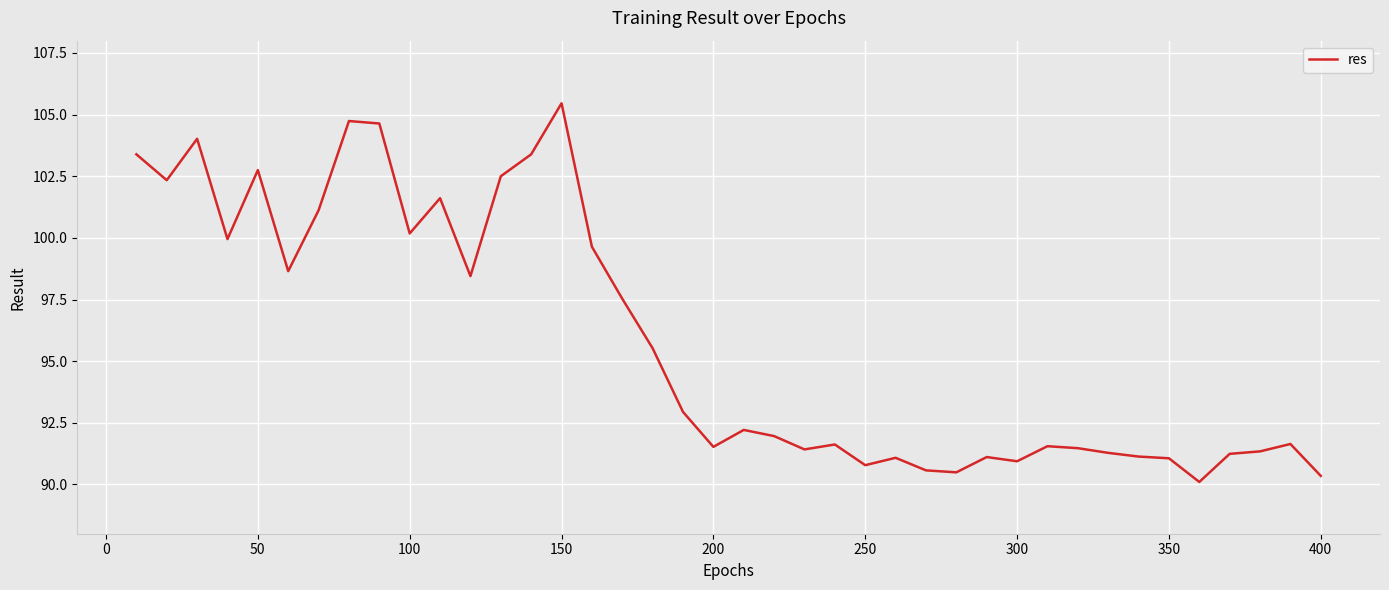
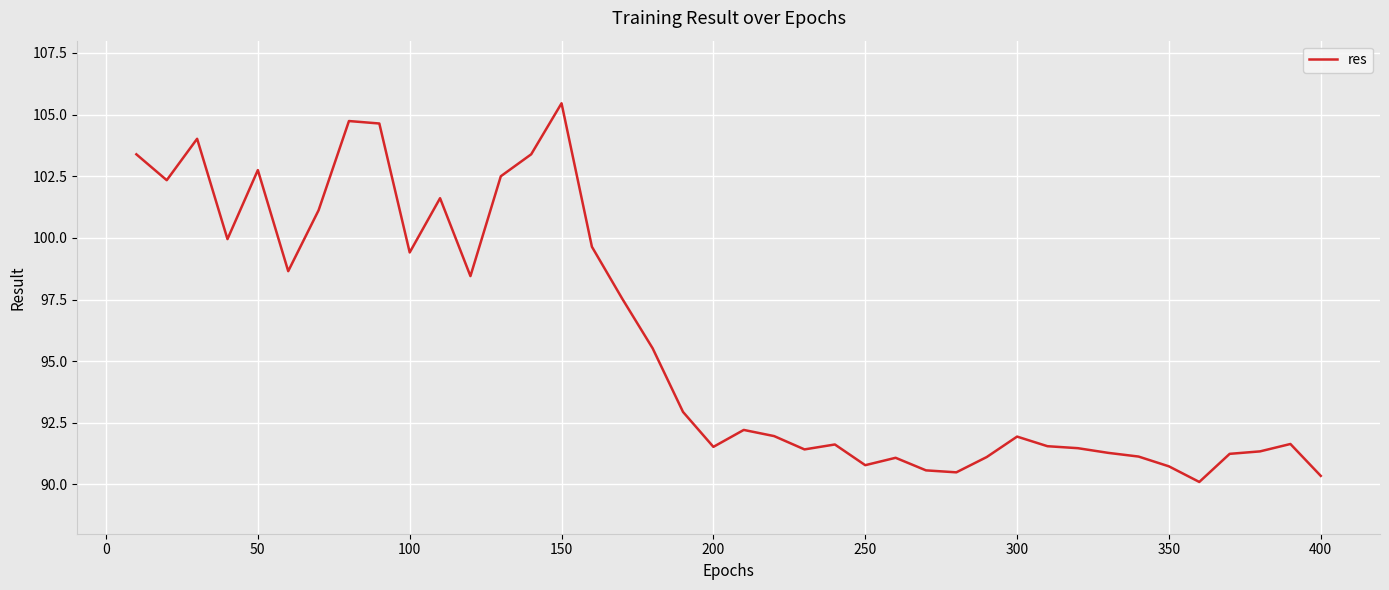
  {
    "50": 102.8,
-   "100": 100.2,
+   "100": 99.4,
    "150": 105.5,
    "200": 91.5,
    "250": 90.8,
-   "300": 90.9,
-   "350": 91.1,
+   "300": 91.9,
+   "350": 90.7,
    "400": 90.3
  }
